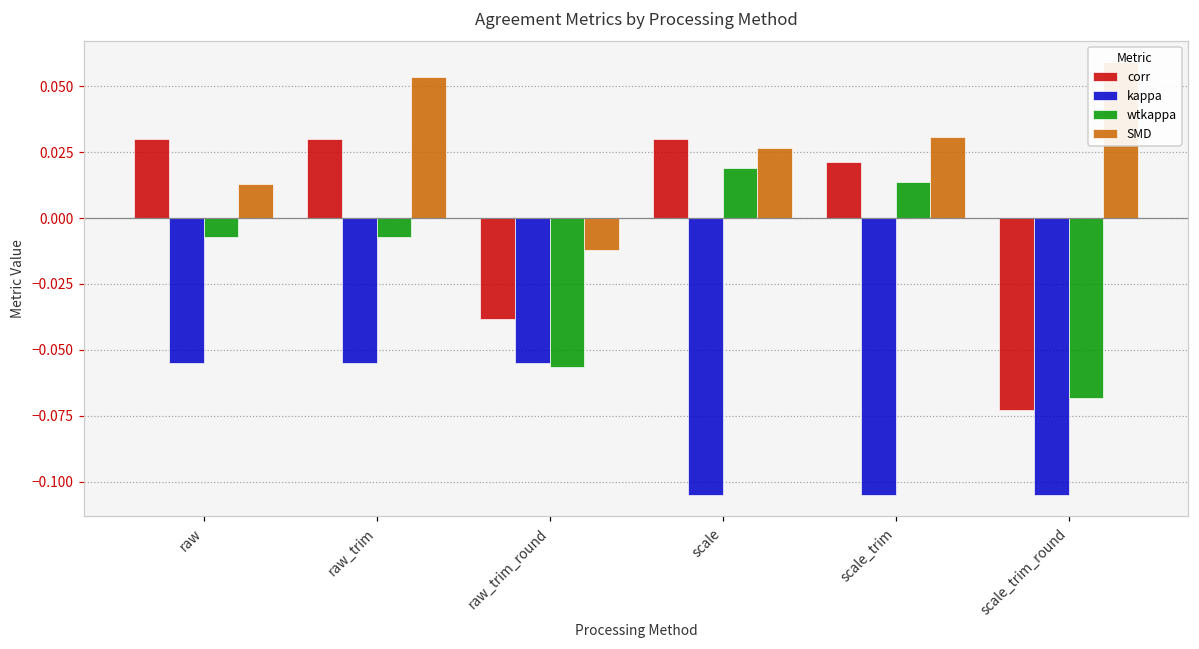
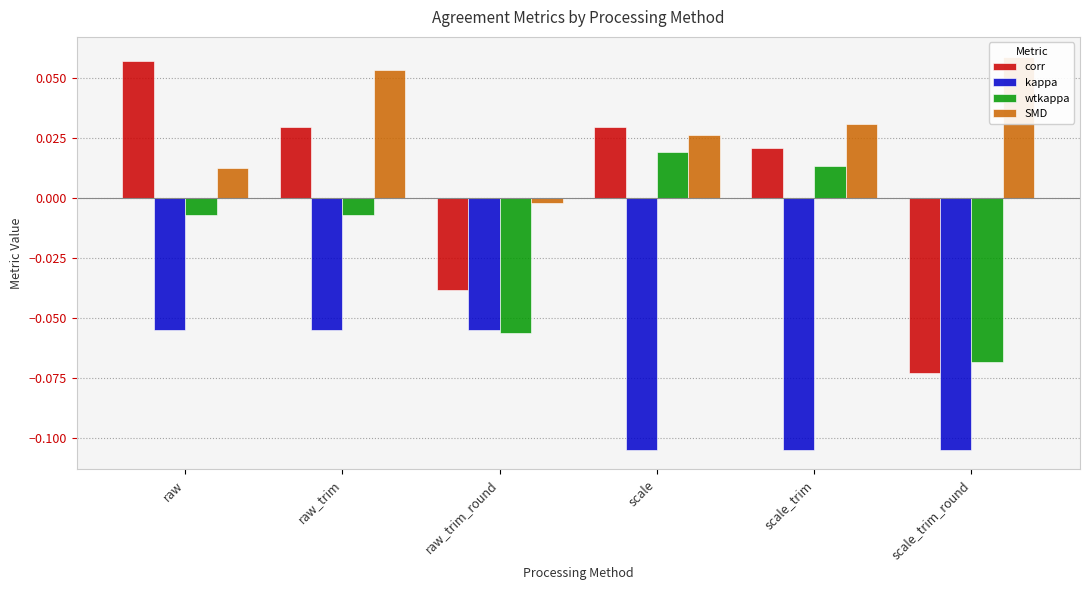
  {
    "corr": {
-     "raw": 0.030,
+     "raw": 0.057,
      "raw_trim": 0.030,
      "raw_trim_round": -0.038,
      "scale": 0.030,
      "scale_trim": 0.021,
      "scale_trim_round": -0.073
    },
    "kappa": {
      "raw": -0.055,
      "raw_trim": -0.055,
      "raw_trim_round": -0.055,
      "scale": -0.105,
      "scale_trim": -0.105,
      "scale_trim_round": -0.105
    },
    "wtkappa": {
      "raw": -0.007,
      "raw_trim": -0.007,
      "raw_trim_round": -0.056,
      "scale": 0.019,
      "scale_trim": 0.014,
      "scale_trim_round": -0.068
    },
    "SMD": {
      "raw": 0.013,
      "raw_trim": 0.054,
-     "raw_trim_round": -0.012,
+     "raw_trim_round": -0.002,
      "scale": 0.027,
      "scale_trim": 0.031
    }
  }
